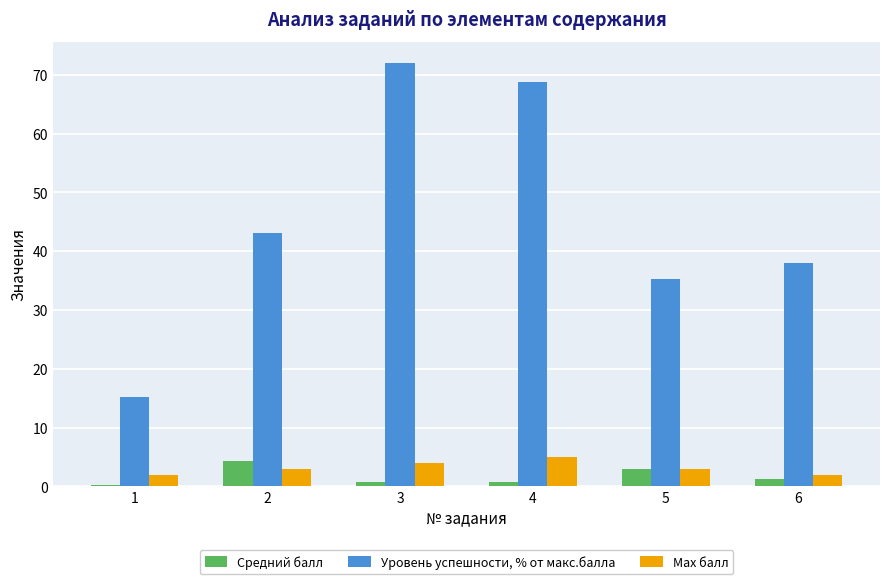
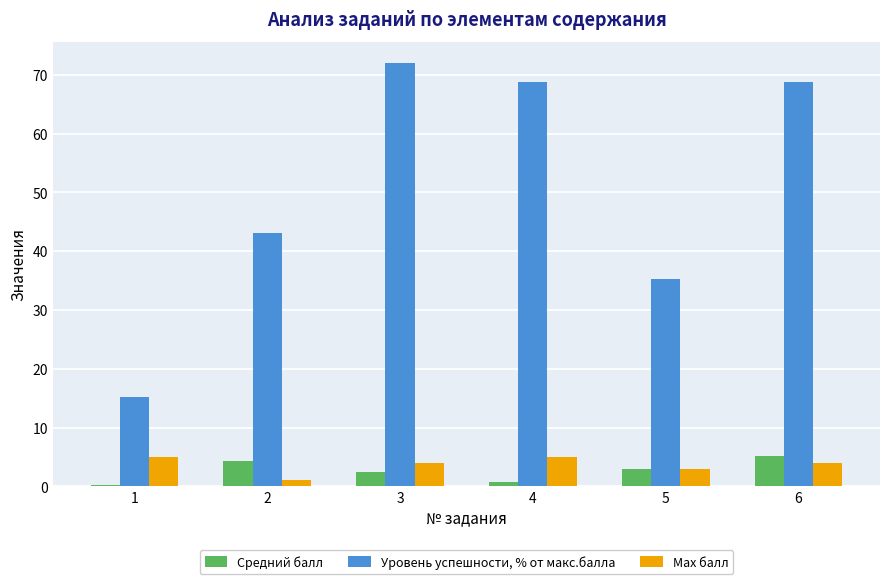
  {
    "Средний балл": {
      "2": 4,
-     "3": 1,
+     "3": 3,
      "4": 1,
      "5": 3,
-     "6": 1
+     "6": 5
    },
    "Уровень успешности, % от макс.балла": {
      "1": 15,
      "2": 43,
      "3": 72,
      "4": 69,
      "5": 35,
-     "6": 38
+     "6": 69
    },
    "Max балл": {
-     "1": 2,
-     "2": 3,
+     "1": 5,
+     "2": 1,
      "3": 4,
      "4": 5,
      "5": 3,
-     "6": 2
+     "6": 4
    }
  }
